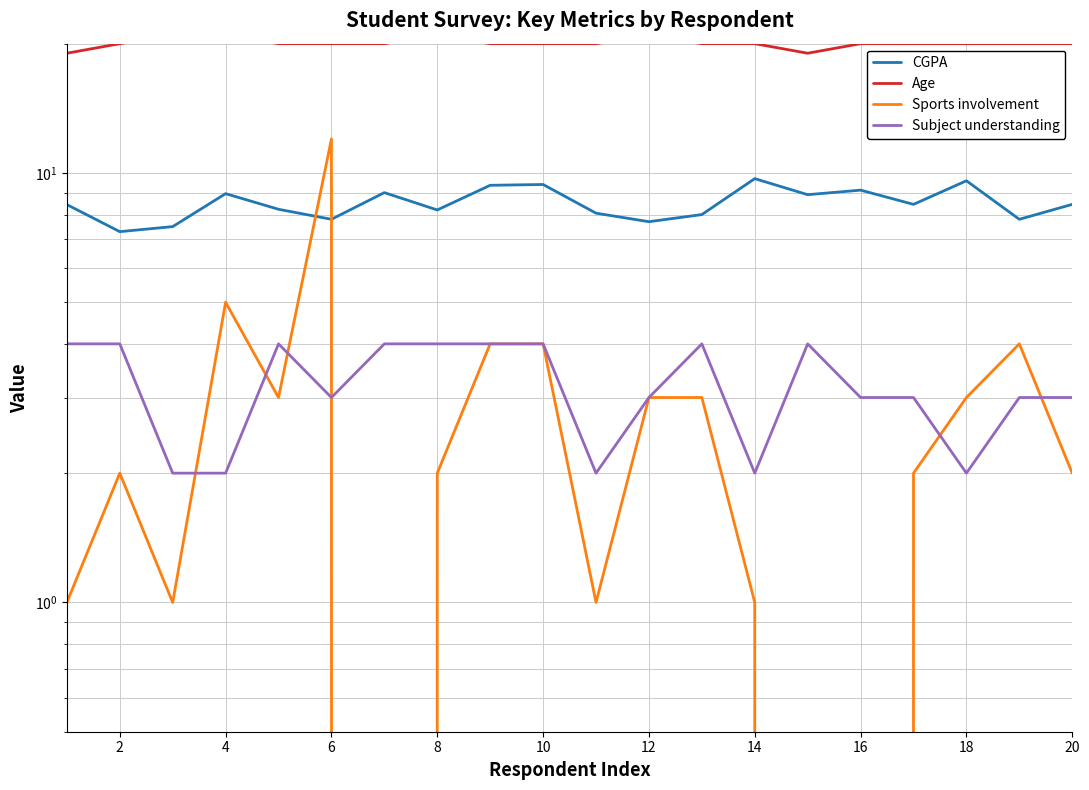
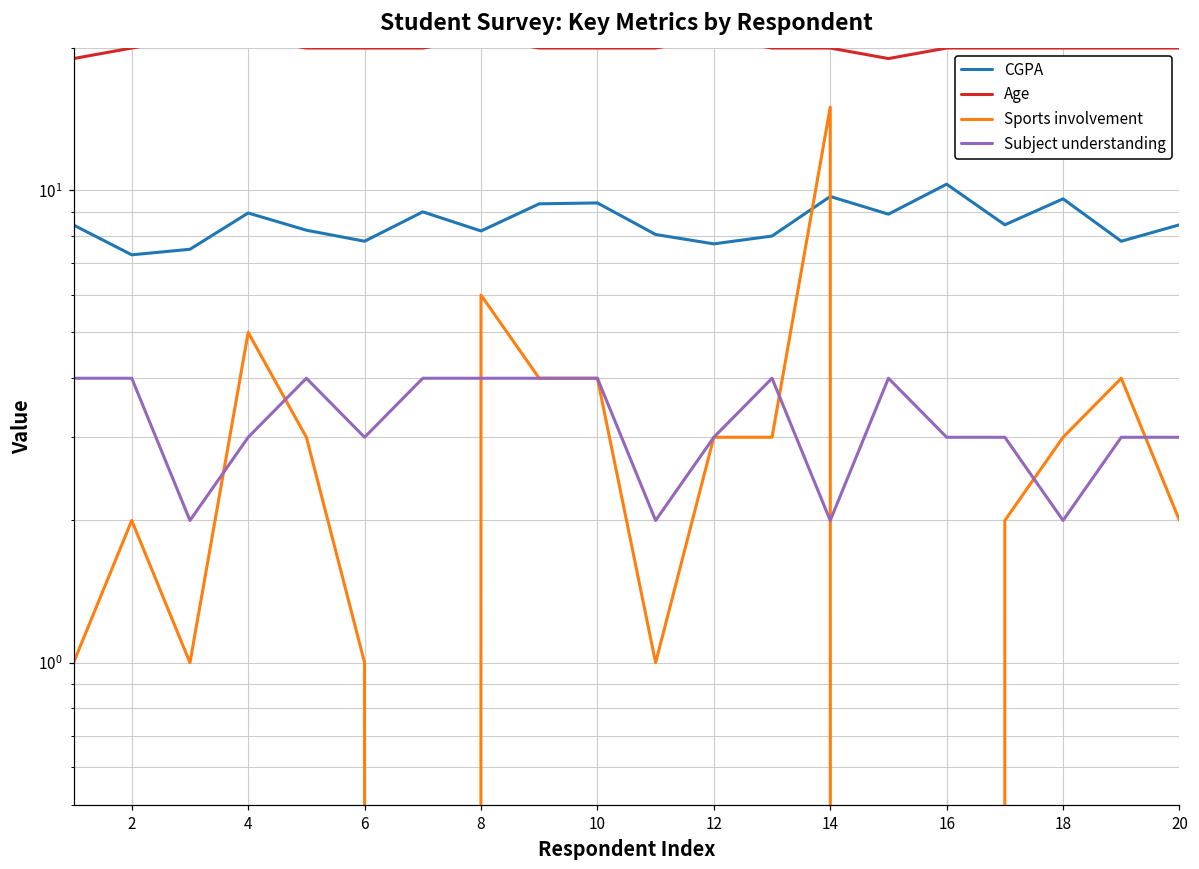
  {
    "CGPA": {
      "2": 7.3,
      "4": 9.0,
      "6": 7.8,
      "8": 8.2,
      "10": 9.4,
      "12": 7.7,
      "14": 9.7,
-     "16": 9.1,
+     "16": 10.3,
      "18": 9.6,
      "20": 8.5
    },
    "Age": {
      "2": 20,
      "6": 20,
      "10": 20,
      "14": 20,
      "16": 20,
      "18": 20,
      "20": 20
    },
    "Sports involvement": {
      "2": 2,
      "4": 5,
-     "6": 12,
-     "8": 2,
-     "14": 1,
+     "6": 1,
+     "8": 6,
+     "14": 15,
      "18": 3,
      "20": 2
    },
    "Subject understanding": {
      "2": 4,
-     "4": 2,
+     "4": 3,
      "6": 3,
      "8": 4,
      "14": 2,
      "16": 3,
      "18": 2,
      "20": 3
    }
  }
